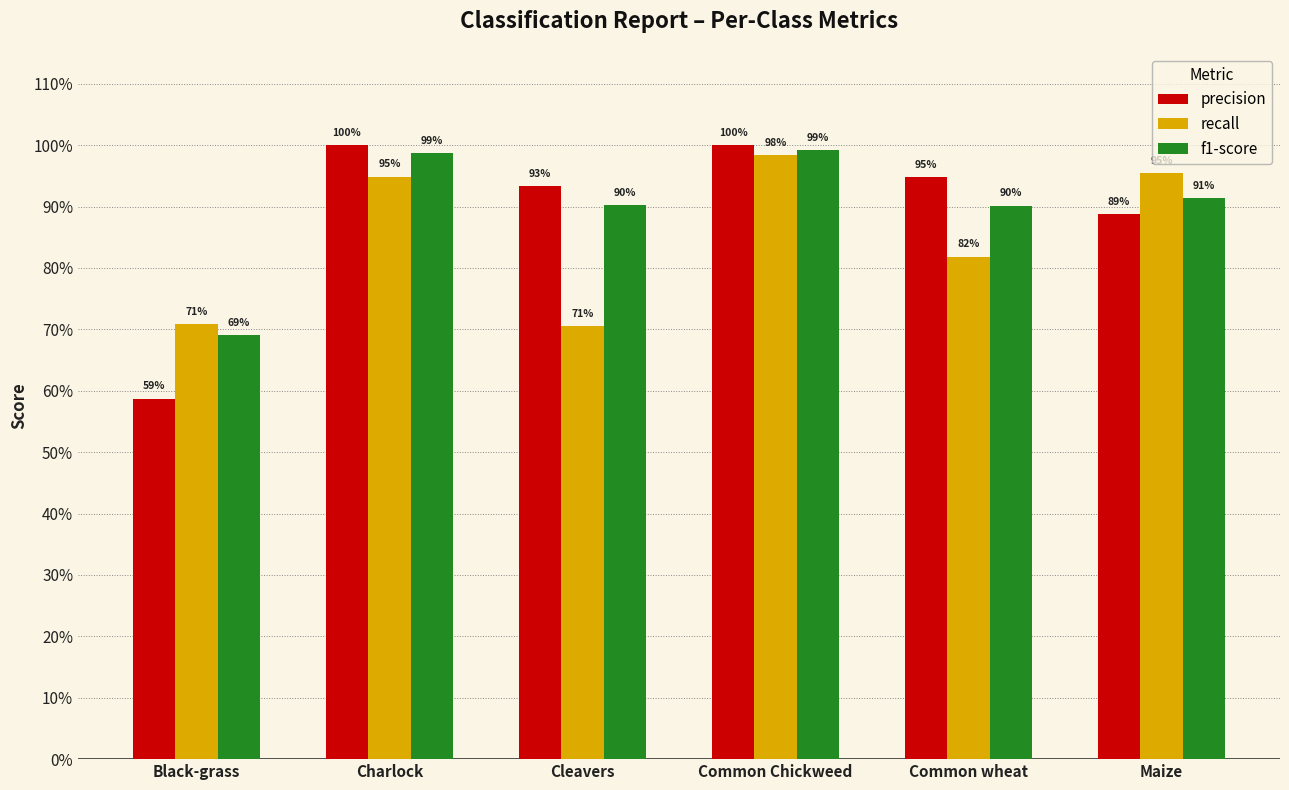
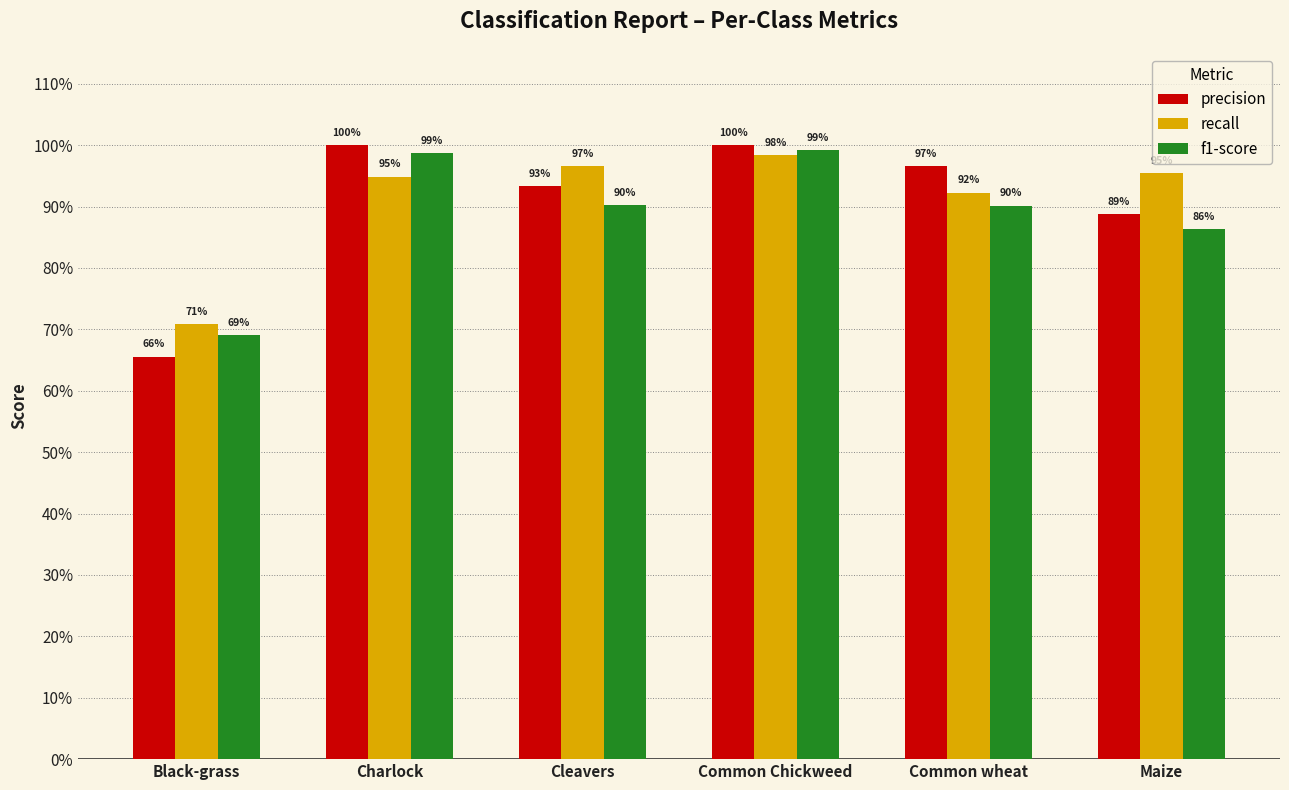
  {
    "precision": {
-     "Black-grass": "59%",
+     "Black-grass": "66%",
      "Charlock": "100%",
      "Cleavers": "93%",
      "Common Chickweed": "100%",
-     "Common wheat": "95%",
+     "Common wheat": "97%",
      "Maize": "89%"
    },
    "recall": {
      "Black-grass": "71%",
      "Charlock": "95%",
-     "Cleavers": "71%",
+     "Cleavers": "97%",
      "Common Chickweed": "98%",
-     "Common wheat": "82%"
+     "Common wheat": "92%"
    },
    "f1-score": {
      "Black-grass": "69%",
      "Charlock": "99%",
      "Cleavers": "90%",
      "Common Chickweed": "99%",
      "Common wheat": "90%",
-     "Maize": "91%"
+     "Maize": "86%"
    }
  }
